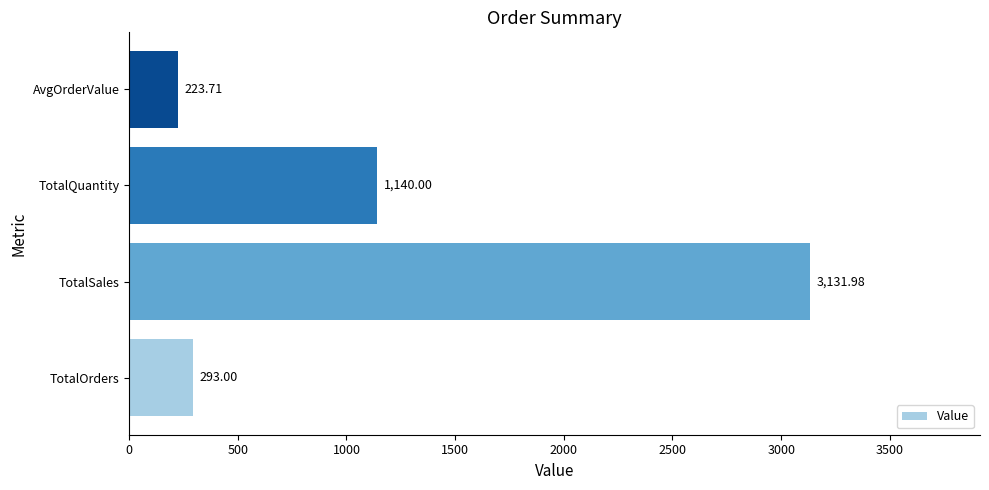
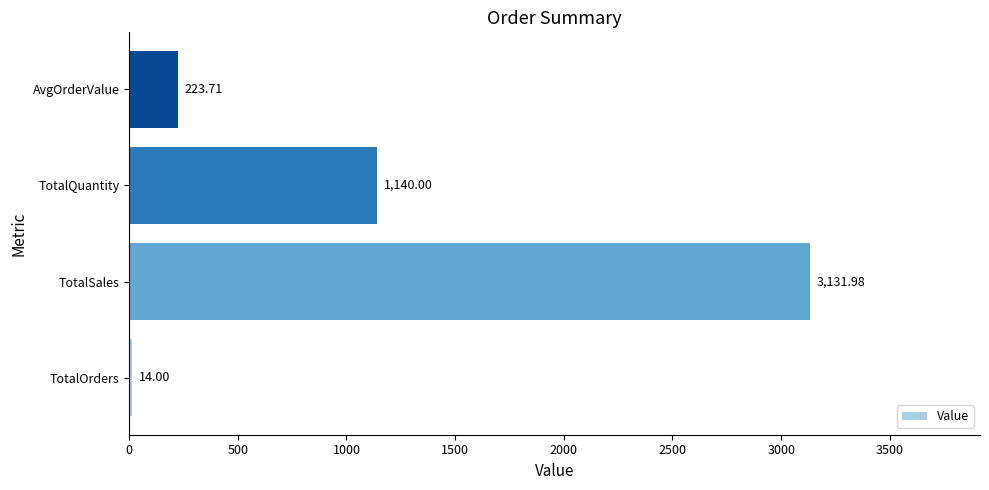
  {
    "AvgOrderValue": "223.71",
    "TotalQuantity": "1,140.00",
    "TotalSales": "3,131.98",
-   "TotalOrders": "293.00"
+   "TotalOrders": "14.00"
  }
